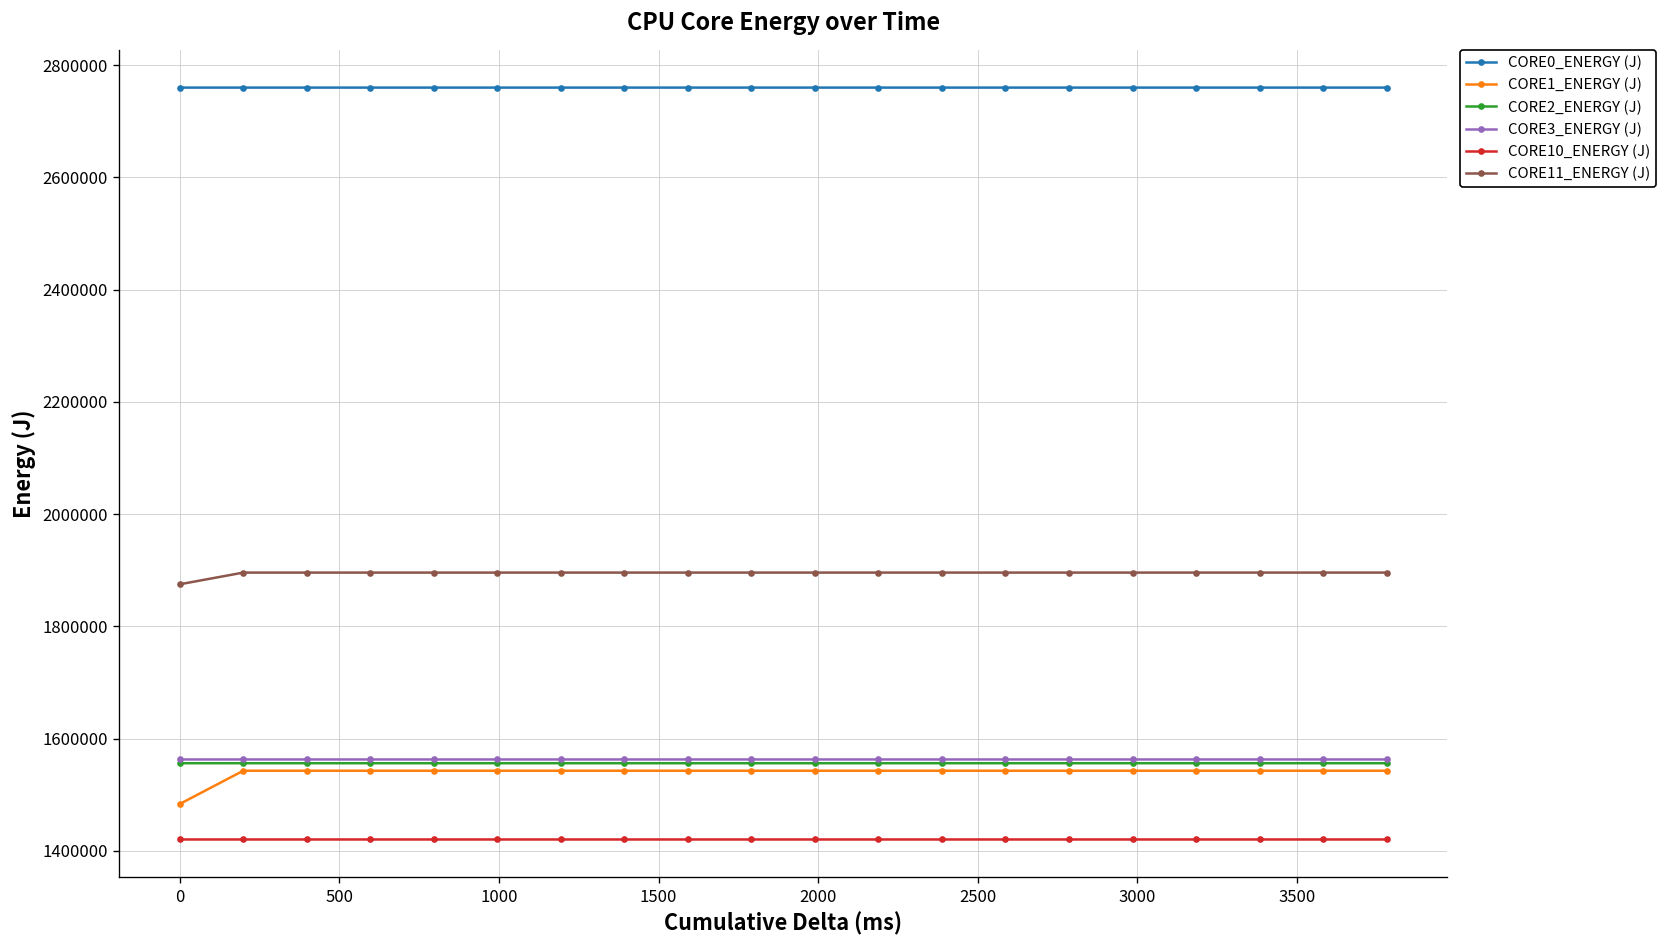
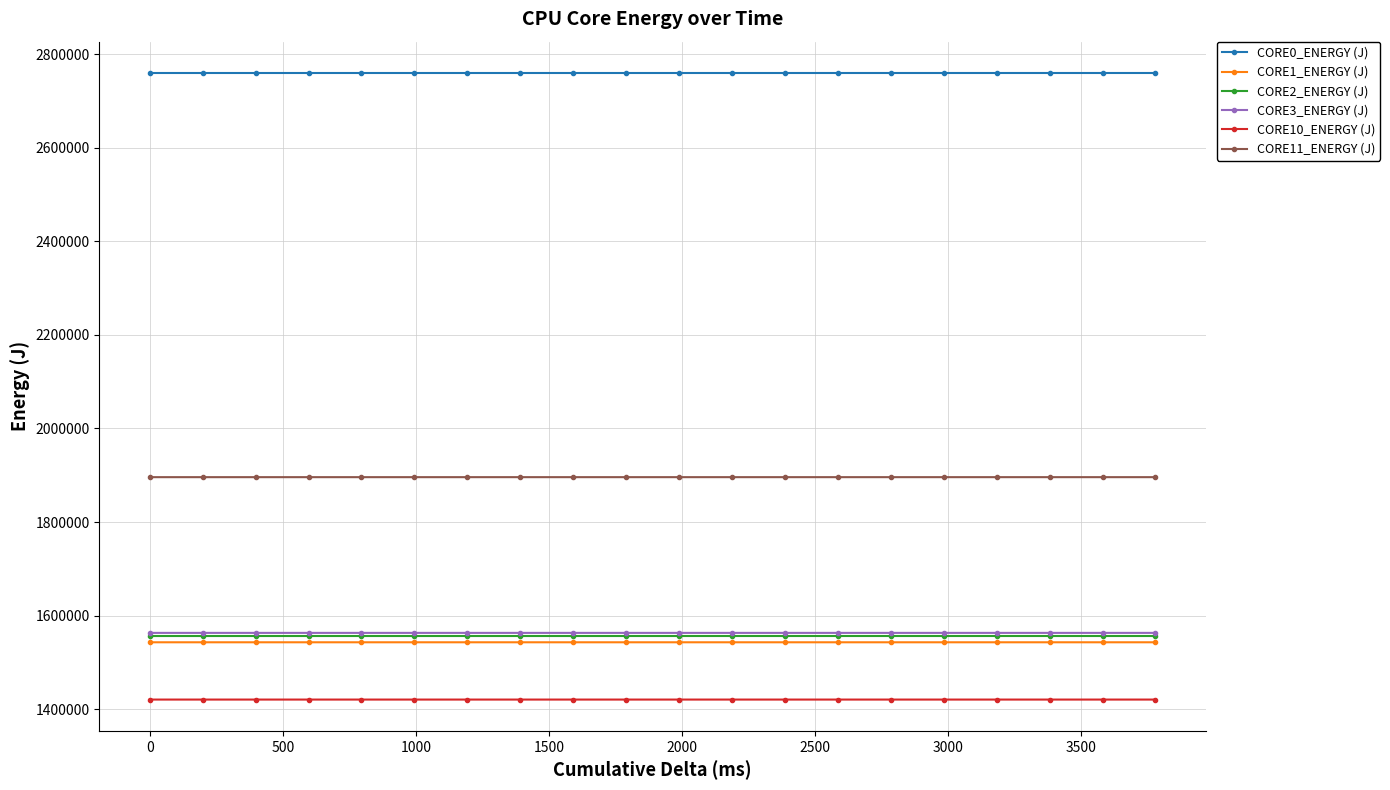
  {
    "CORE0_ENERGY (J)": {
      "0": 2760000
    },
    "CORE1_ENERGY (J)": {
-     "0": 1480000
+     "0": 1540000
    },
    "CORE2_ENERGY (J)": {
      "0": 1560000
    },
    "CORE3_ENERGY (J)": {
      "0": 1560000
    },
    "CORE10_ENERGY (J)": {
      "0": 1420000
    },
    "CORE11_ENERGY (J)": {
-     "0": 1880000
+     "0": 1900000
    }
  }
